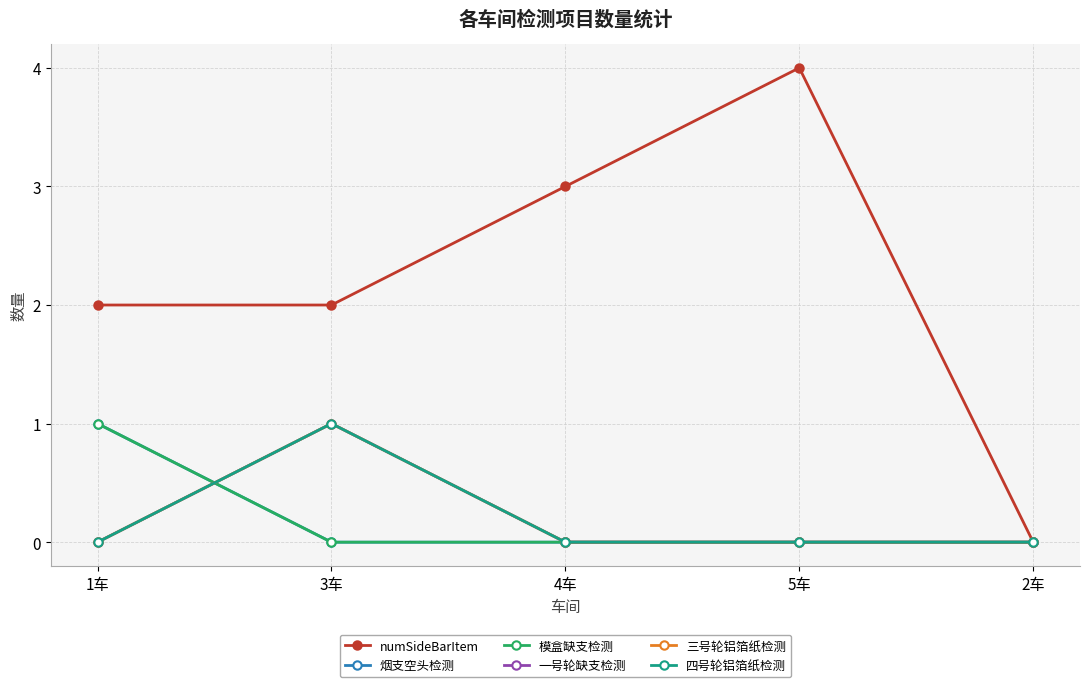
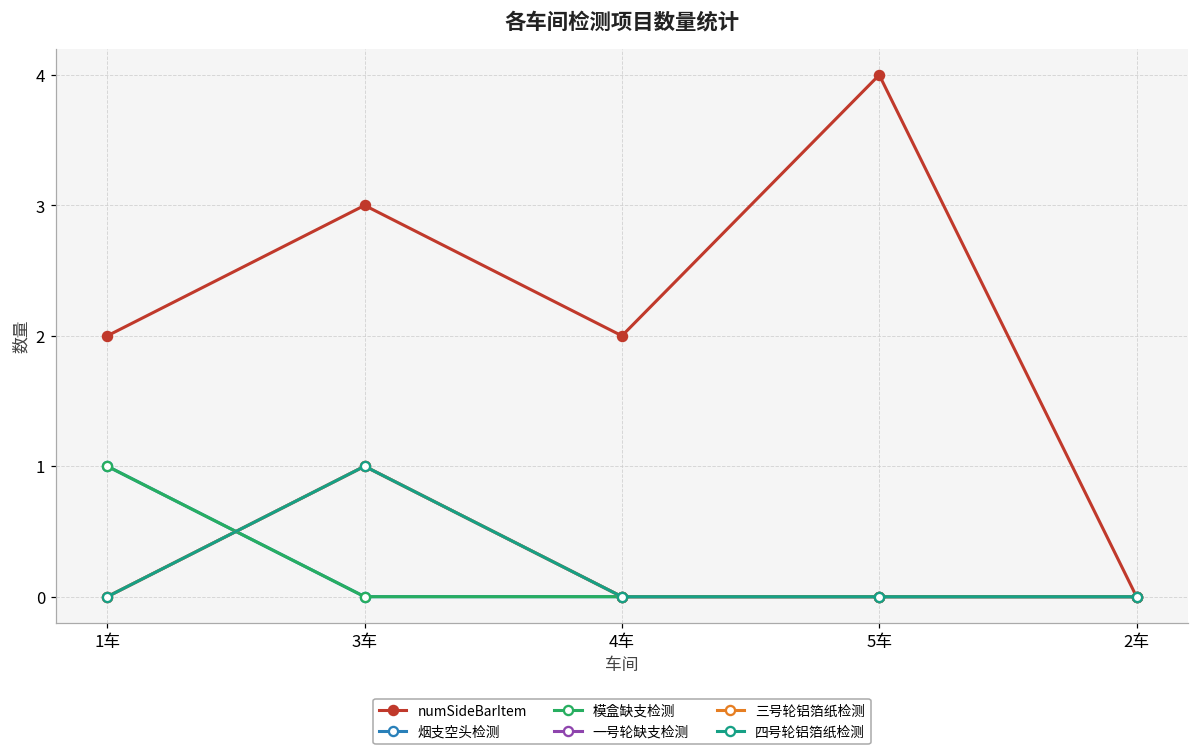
  {
    "numSideBarItem": {
      "1车": 2,
-     "3车": 2,
-     "4车": 3,
+     "3车": 3,
+     "4车": 2,
      "5车": 4
    }
  }
